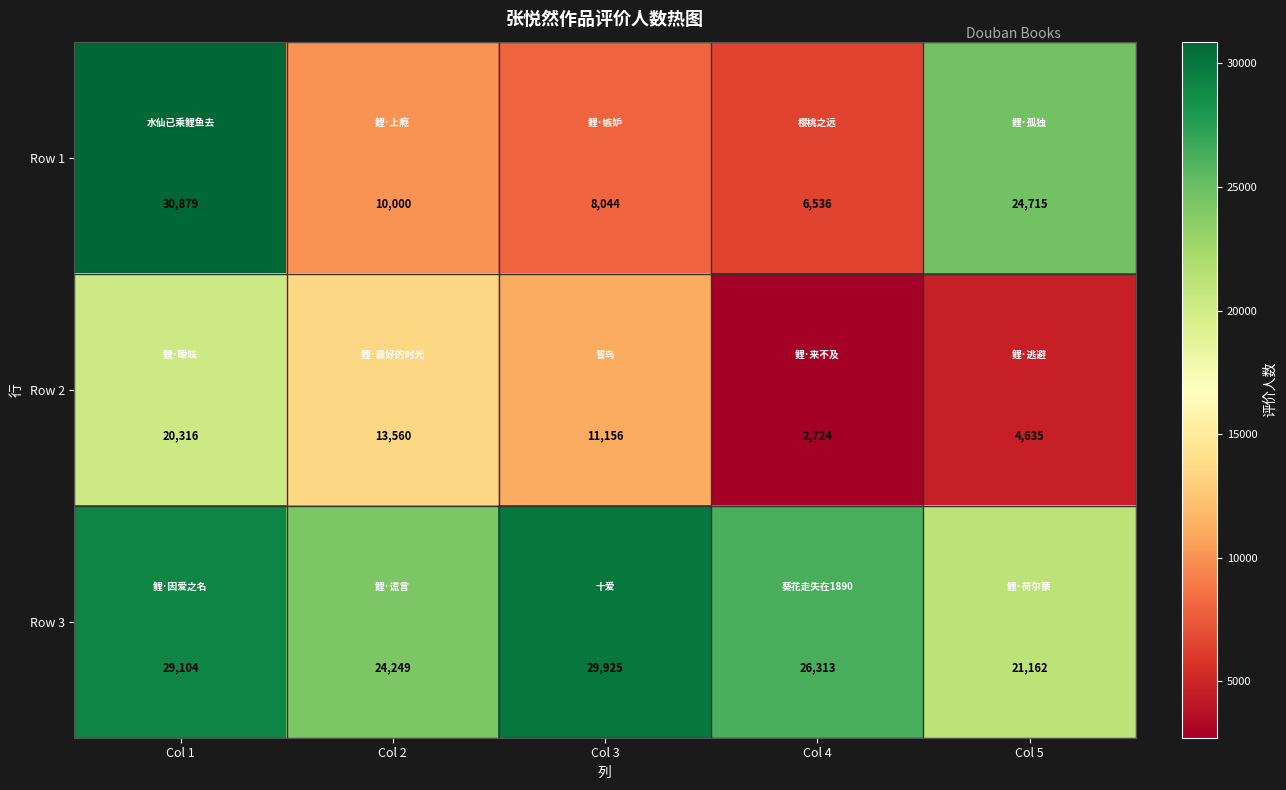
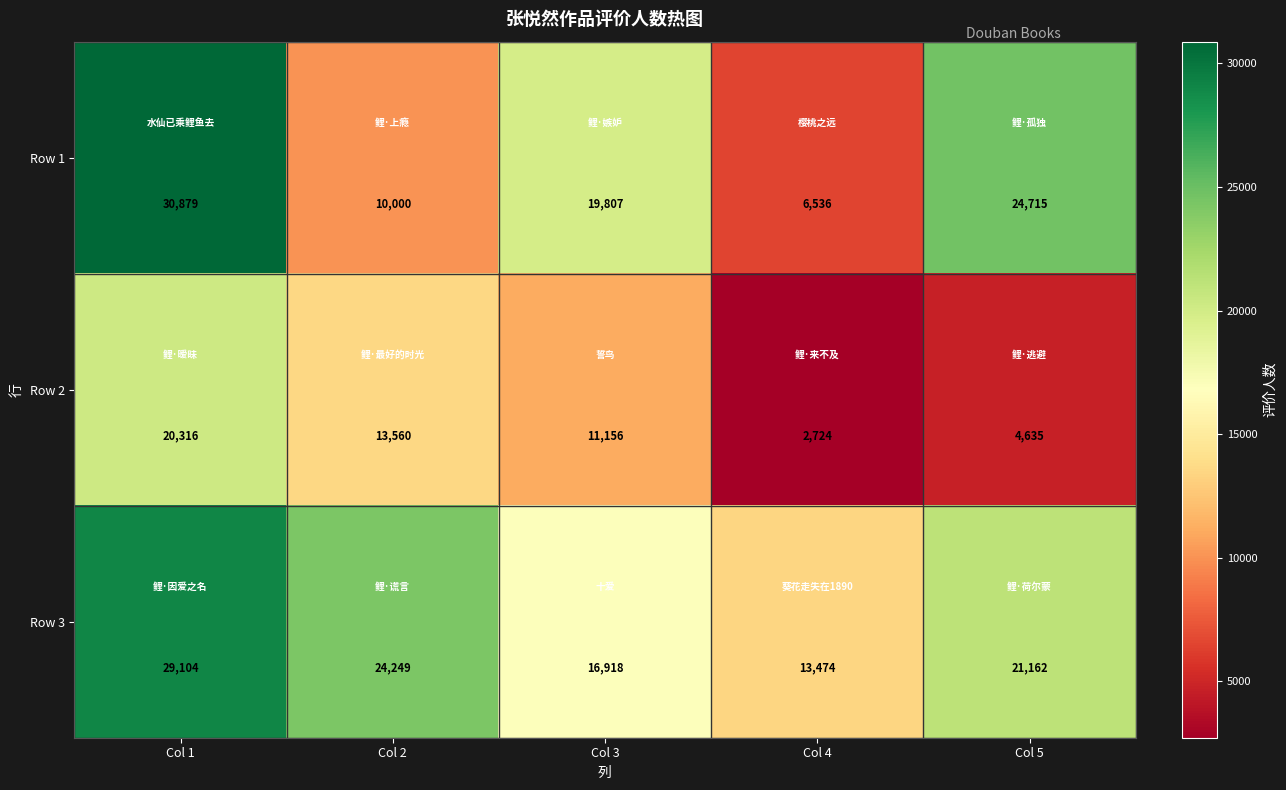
  {
    "Row 1": {
-     "Col 3": "8,044"
+     "Col 3": "19,807"
    },
    "Row 3": {
-     "Col 3": "29,925",
-     "Col 4": "26,313"
+     "Col 3": "16,918",
+     "Col 4": "13,474"
    }
  }
